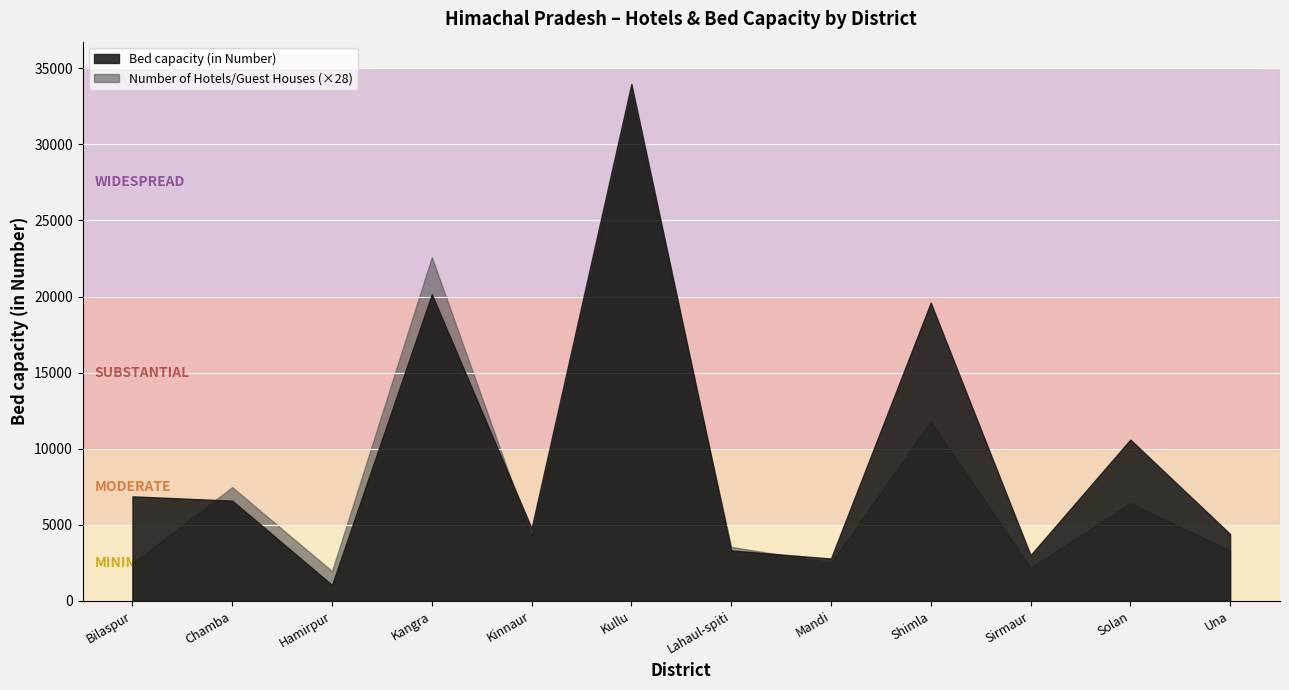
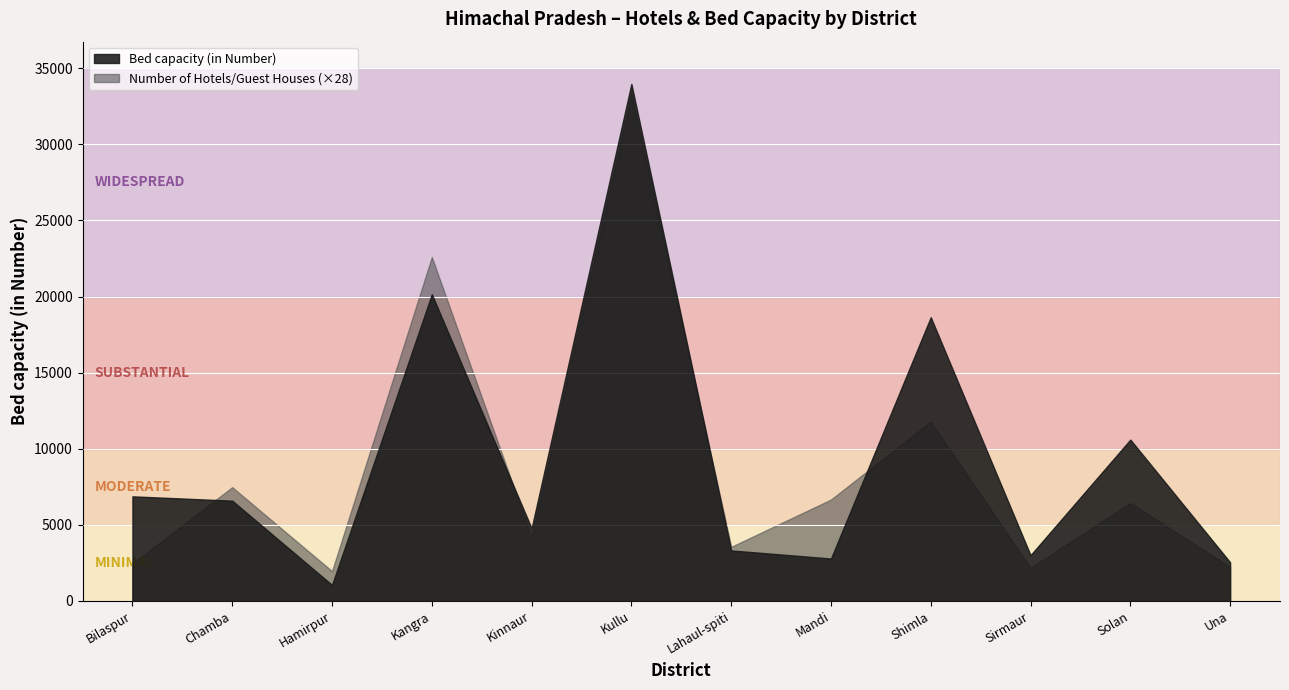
  {
    "Bed capacity (in Number)": {
      "Bilaspur": 6900,
      "Chamba": 6600,
      "Hamirpur": 1100,
      "Kangra": 20200,
      "Kinnaur": 4800,
      "Kullu": 34000,
      "Lahaul-spiti": 3300,
      "Mandi": 2800,
-     "Shimla": 19600,
+     "Shimla": 18600,
      "Sirmaur": 3000,
      "Solan": 10600,
-     "Una": 4400
+     "Una": 2500
    },
    "Number of Hotels/Guest Houses (×28)": {
      "Bilaspur": 2500,
      "Chamba": 7500,
      "Hamirpur": 2000,
      "Kangra": 22600,
      "Kinnaur": 4200,
      "Kullu": 33300,
      "Lahaul-spiti": 3600,
-     "Mandi": 2500,
+     "Mandi": 6700,
      "Shimla": 11800,
      "Sirmaur": 2200,
      "Solan": 6400,
-     "Una": 3300
+     "Una": 2200
    }
  }
